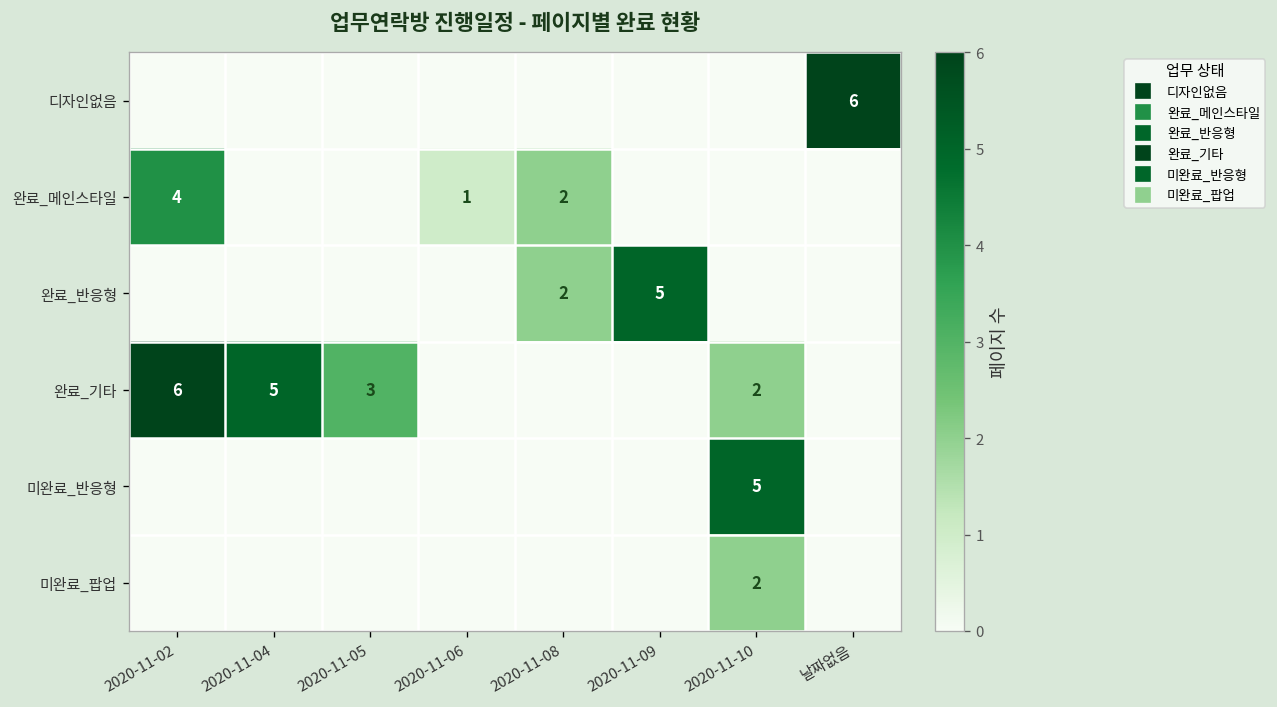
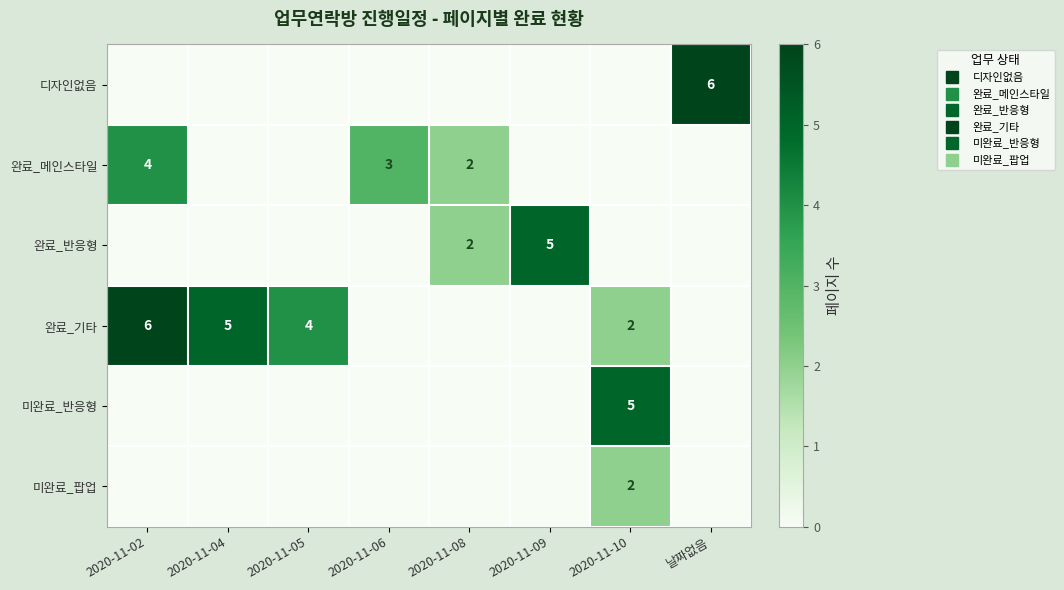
  {
    "디자인없음": {
      "날짜없음": 6
    },
    "완료_메인스타일": {
      "2020-11-02": 4,
-     "2020-11-06": 1,
+     "2020-11-06": 3,
      "2020-11-08": 2
    },
    "완료_반응형": {
      "2020-11-08": 2,
      "2020-11-09": 5
    },
    "완료_기타": {
      "2020-11-02": 6,
      "2020-11-04": 5,
-     "2020-11-05": 3,
+     "2020-11-05": 4,
      "2020-11-10": 2
    },
    "미완료_반응형": {
      "2020-11-10": 5
    },
    "미완료_팝업": {
      "2020-11-10": 2
    }
  }
